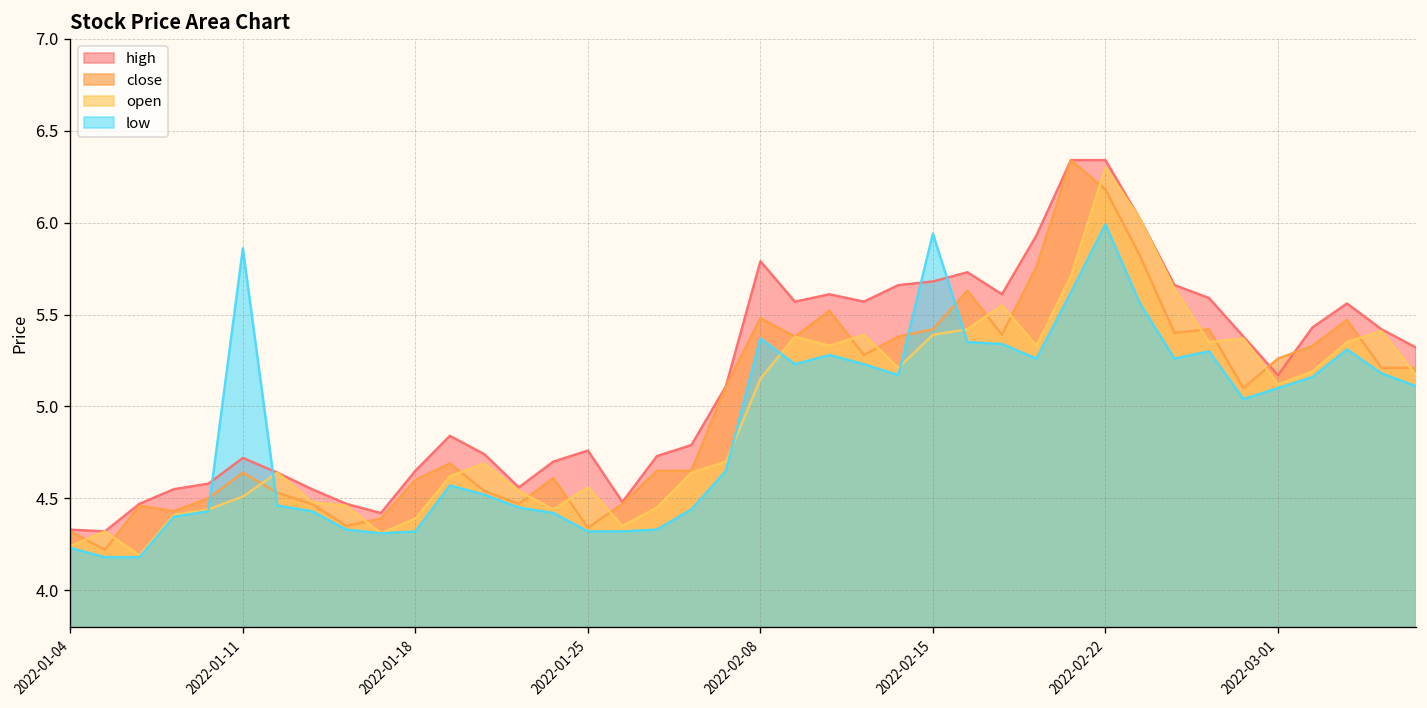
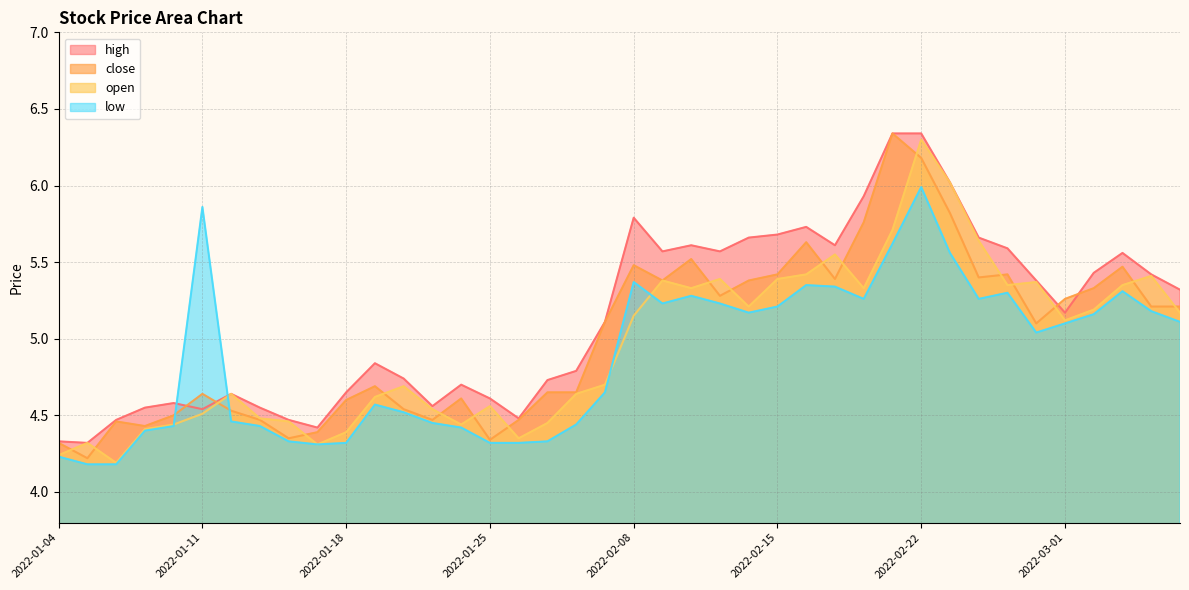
  {
    "high": {
-     "2022-01-11": 4.72,
+     "2022-01-11": 4.54,
      "2022-01-18": 4.65,
-     "2022-01-25": 4.76,
+     "2022-01-25": 4.61,
      "2022-02-08": 5.79,
      "2022-02-15": 5.68,
      "2022-02-22": 6.34,
      "2022-03-01": 5.17
    },
    "low": {
      "2022-01-11": 5.86,
      "2022-01-18": 4.32,
      "2022-01-25": 4.32,
      "2022-02-08": 5.37,
-     "2022-02-15": 5.94,
+     "2022-02-15": 5.21,
      "2022-02-22": 5.99,
      "2022-03-01": 5.10
    }
  }
